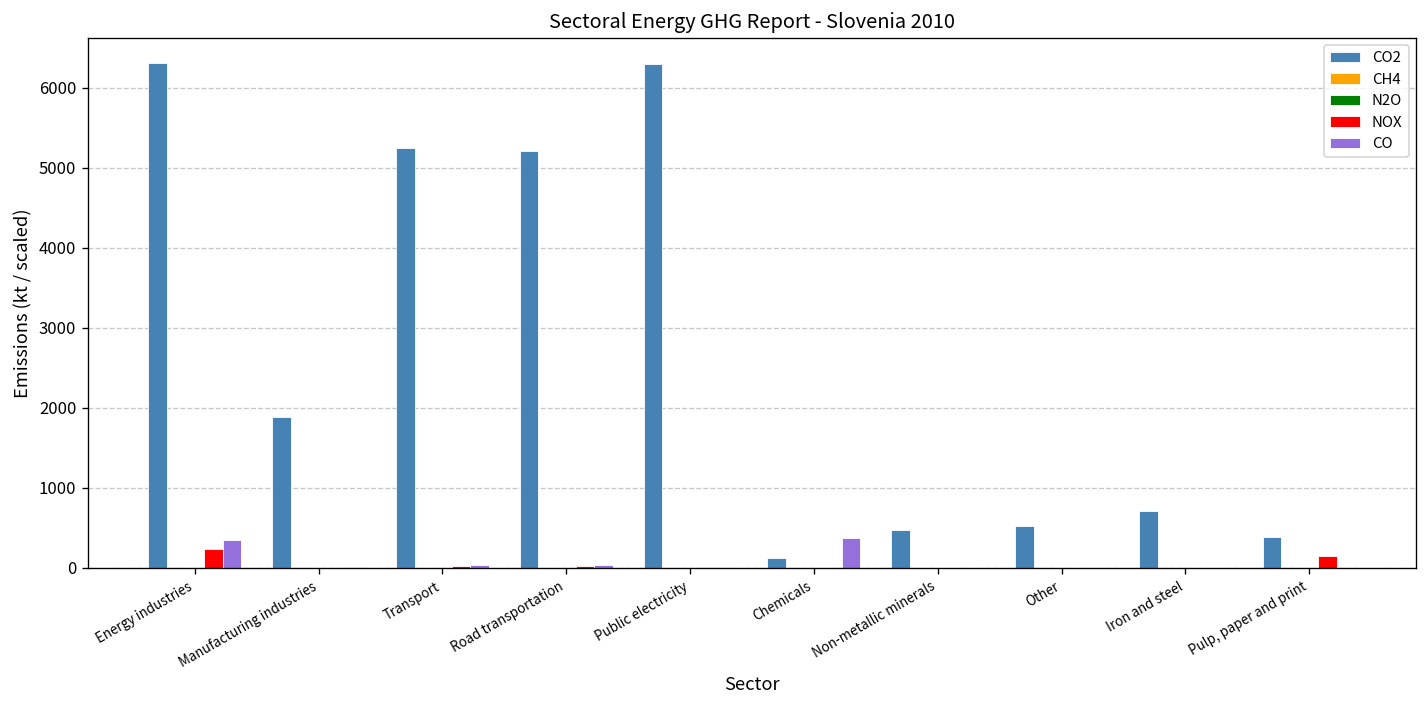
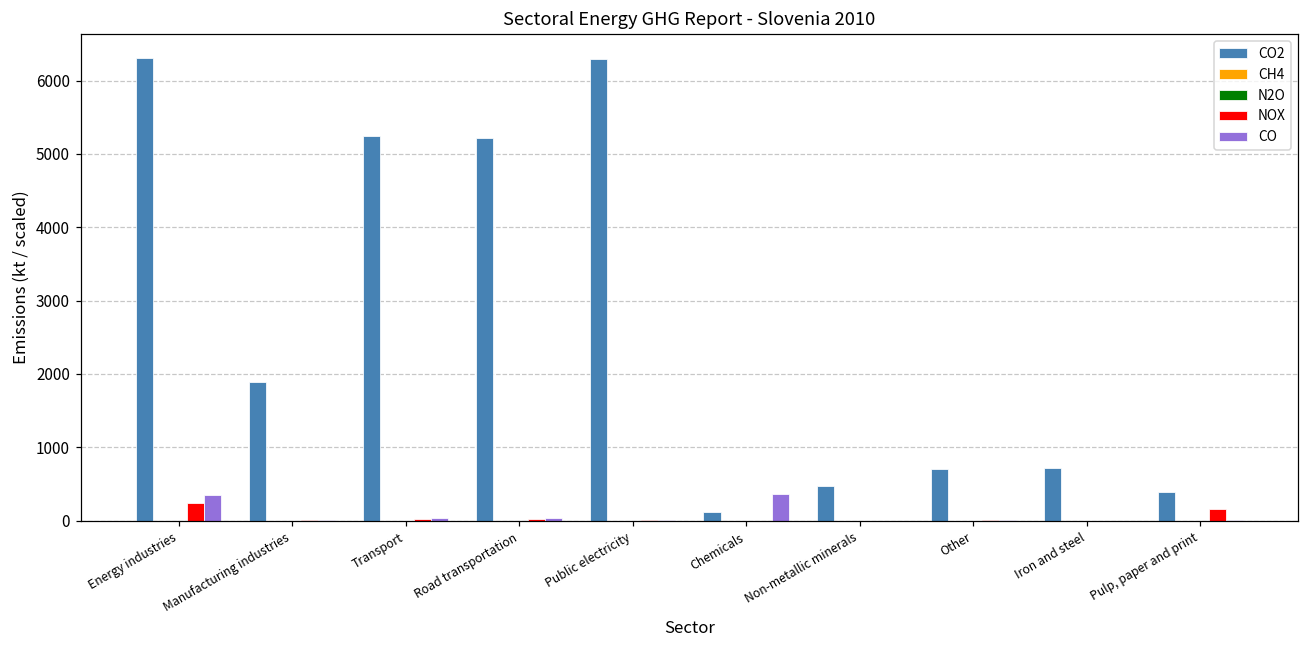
  {
    "CO2": {
      "Energy industries": 6300,
      "Manufacturing industries": 1900,
      "Transport": 5200,
      "Road transportation": 5200,
      "Public electricity": 6300,
      "Chemicals": 100,
      "Non-metallic minerals": 500,
-     "Other": 500,
+     "Other": 700,
      "Iron and steel": 700,
      "Pulp, paper and print": 400
    },
    "NOX": {
      "Energy industries": 200,
      "Pulp, paper and print": 200
    },
    "CO": {
      "Energy industries": 300,
      "Chemicals": 400
    }
  }
